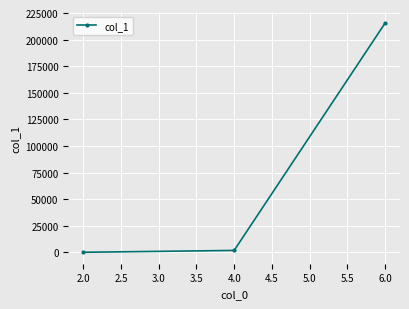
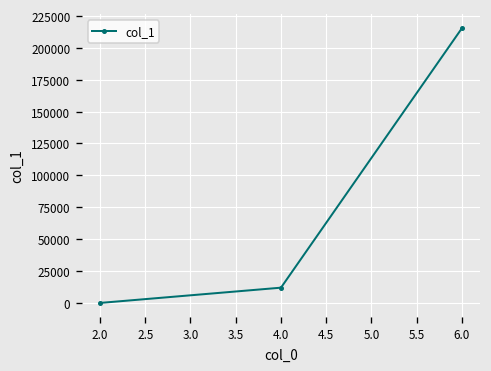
  {
    "2.0": 0,
-   "4.0": 2000,
+   "4.0": 12000,
    "6.0": 215000
  }
